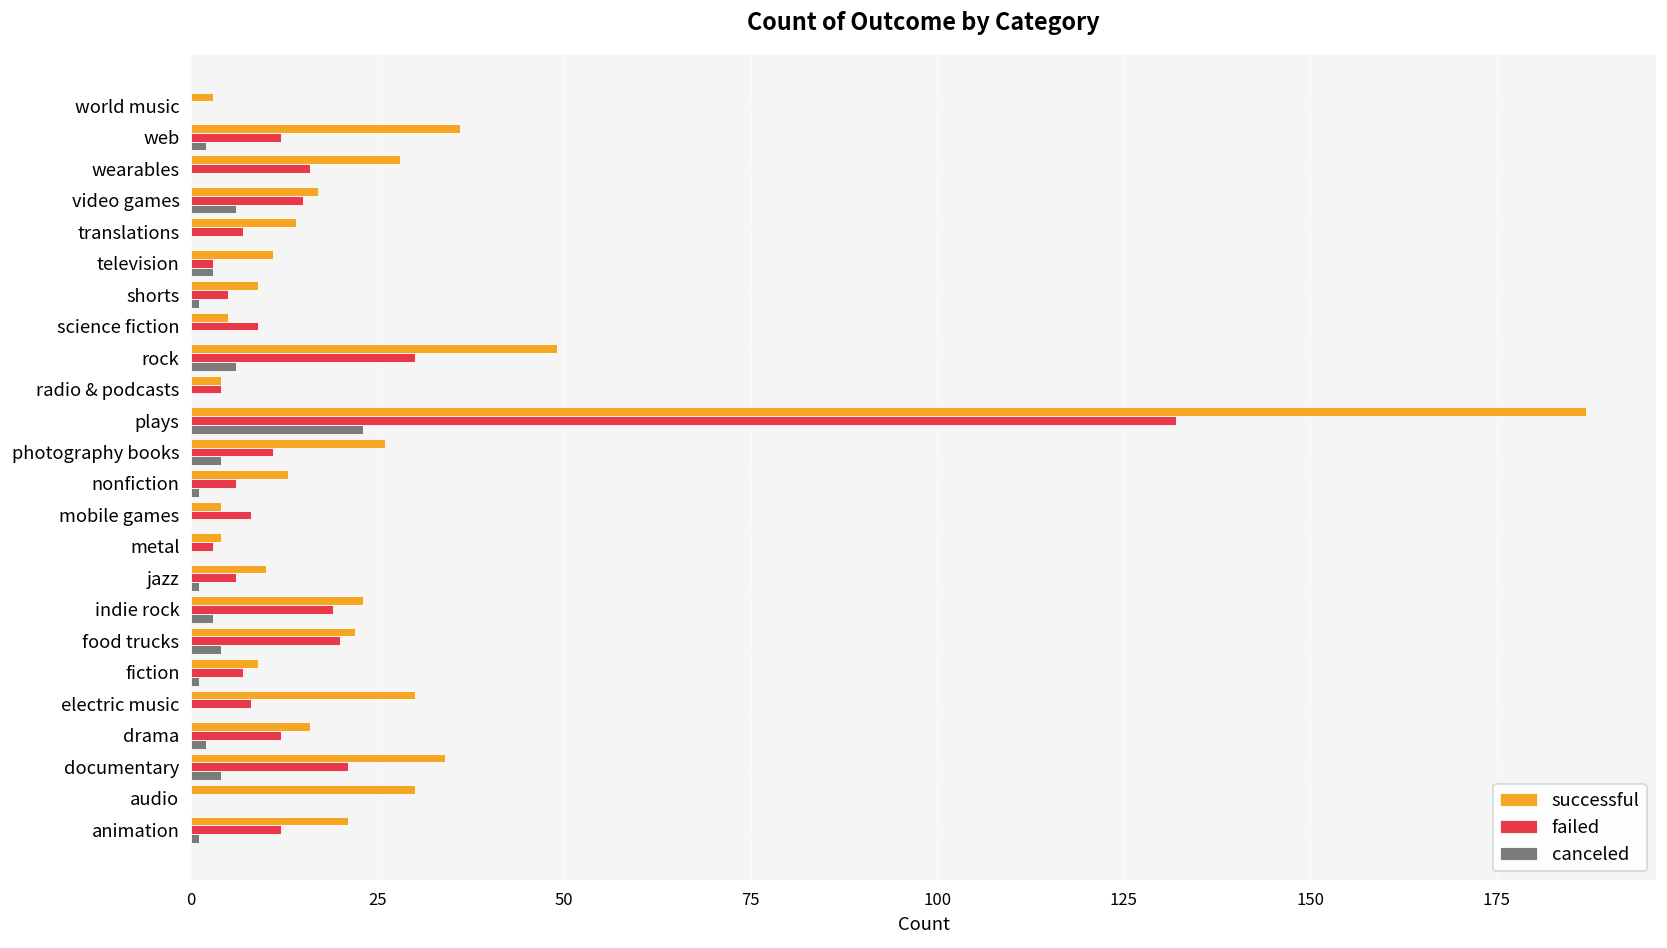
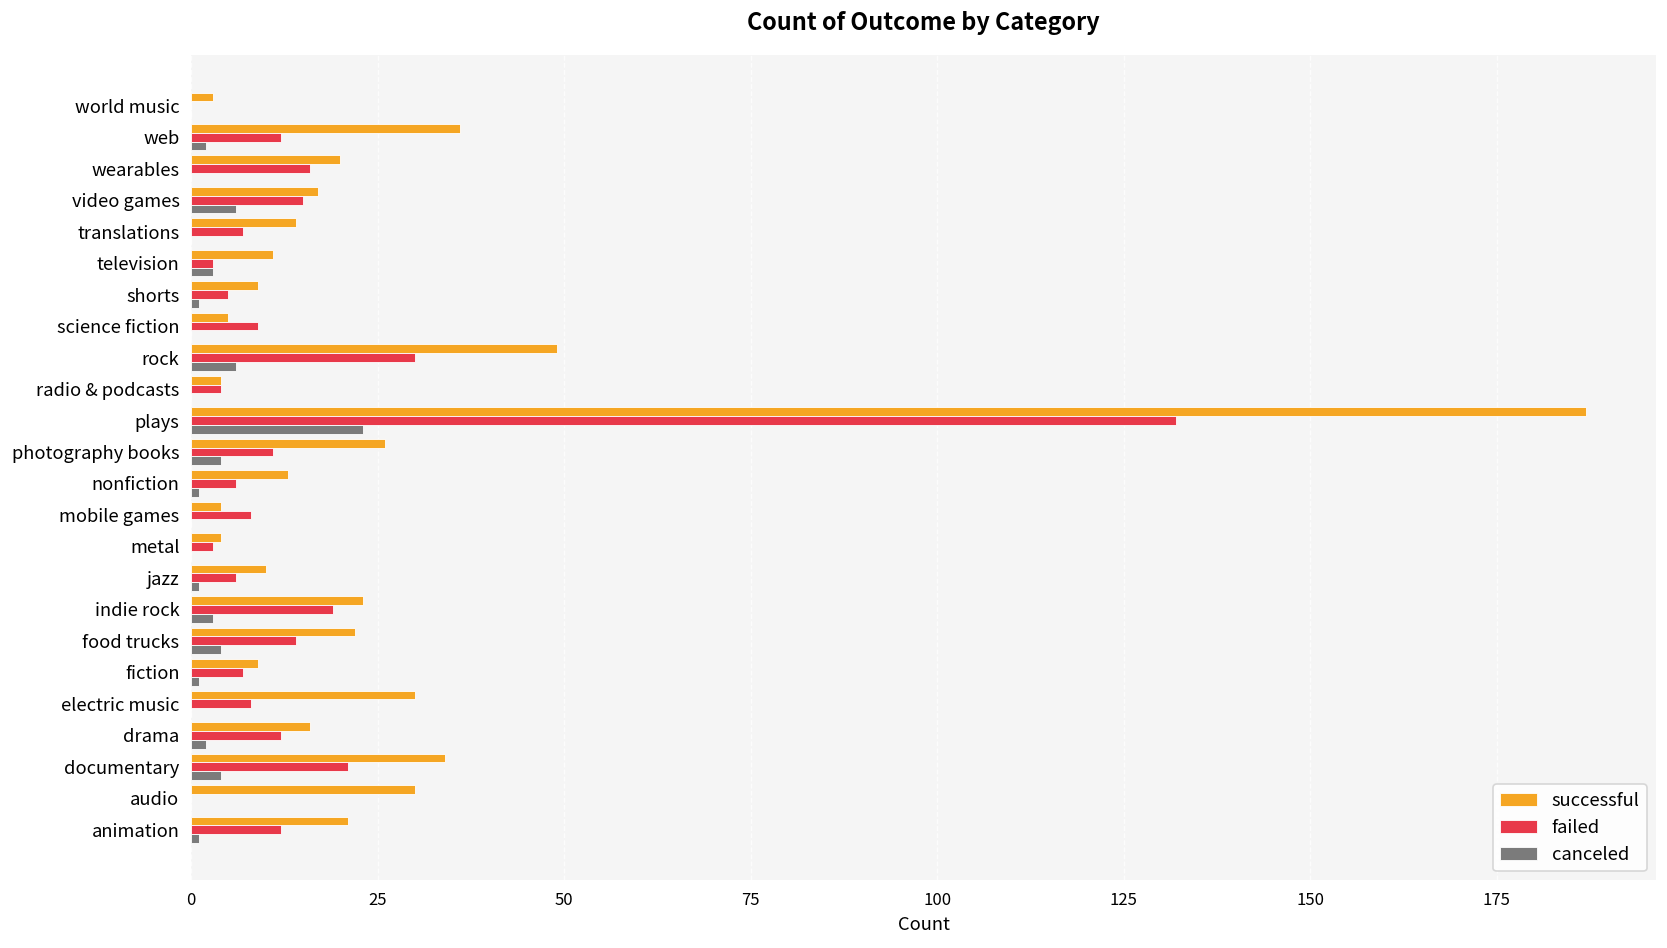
  {
    "successful": {
      "world music": 3,
      "web": 36,
-     "wearables": 28,
+     "wearables": 20,
      "video games": 17,
      "translations": 14,
      "television": 11,
      "shorts": 9,
      "science fiction": 5,
      "rock": 49,
      "radio & podcasts": 4,
      "plays": 187,
      "photography books": 26,
      "nonfiction": 13,
      "mobile games": 4,
      "metal": 4,
      "jazz": 10,
      "indie rock": 23,
      "food trucks": 22,
      "fiction": 9,
      "electric music": 30,
      "drama": 16,
      "documentary": 34,
      "audio": 30,
      "animation": 21
    },
    "failed": {
      "world music": 0,
      "web": 12,
      "wearables": 16,
      "video games": 15,
      "translations": 7,
      "television": 3,
      "shorts": 5,
      "science fiction": 9,
      "rock": 30,
      "radio & podcasts": 4,
      "plays": 132,
      "photography books": 11,
      "nonfiction": 6,
      "mobile games": 8,
      "metal": 3,
      "jazz": 6,
      "indie rock": 19,
-     "food trucks": 20,
+     "food trucks": 14,
      "fiction": 7,
      "electric music": 8,
      "drama": 12,
      "documentary": 21,
      "audio": 0,
      "animation": 12
    },
    "canceled": {
      "world music": 0,
      "web": 2,
      "wearables": 0,
      "video games": 6,
      "translations": 0,
      "television": 3,
      "shorts": 1,
      "science fiction": 0,
      "rock": 6,
      "radio & podcasts": 0,
      "plays": 23,
      "photography books": 4,
      "nonfiction": 1,
      "mobile games": 0,
      "metal": 0,
      "jazz": 1,
      "indie rock": 3,
      "food trucks": 4,
      "fiction": 1,
      "electric music": 0,
      "drama": 2,
      "documentary": 4,
      "audio": 0,
      "animation": 1
    }
  }
